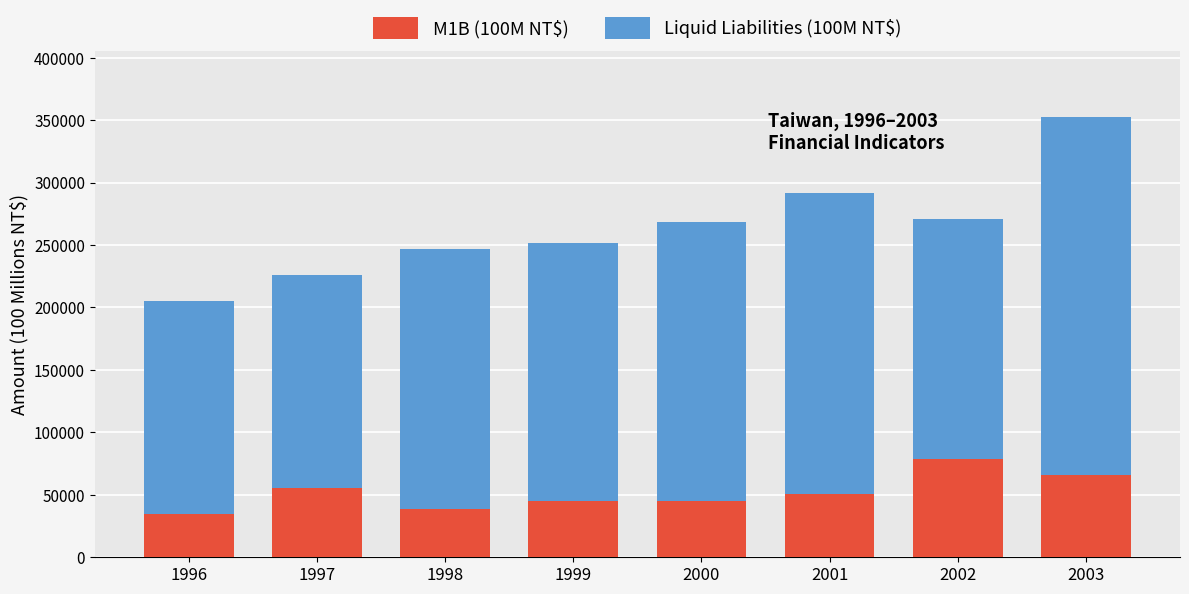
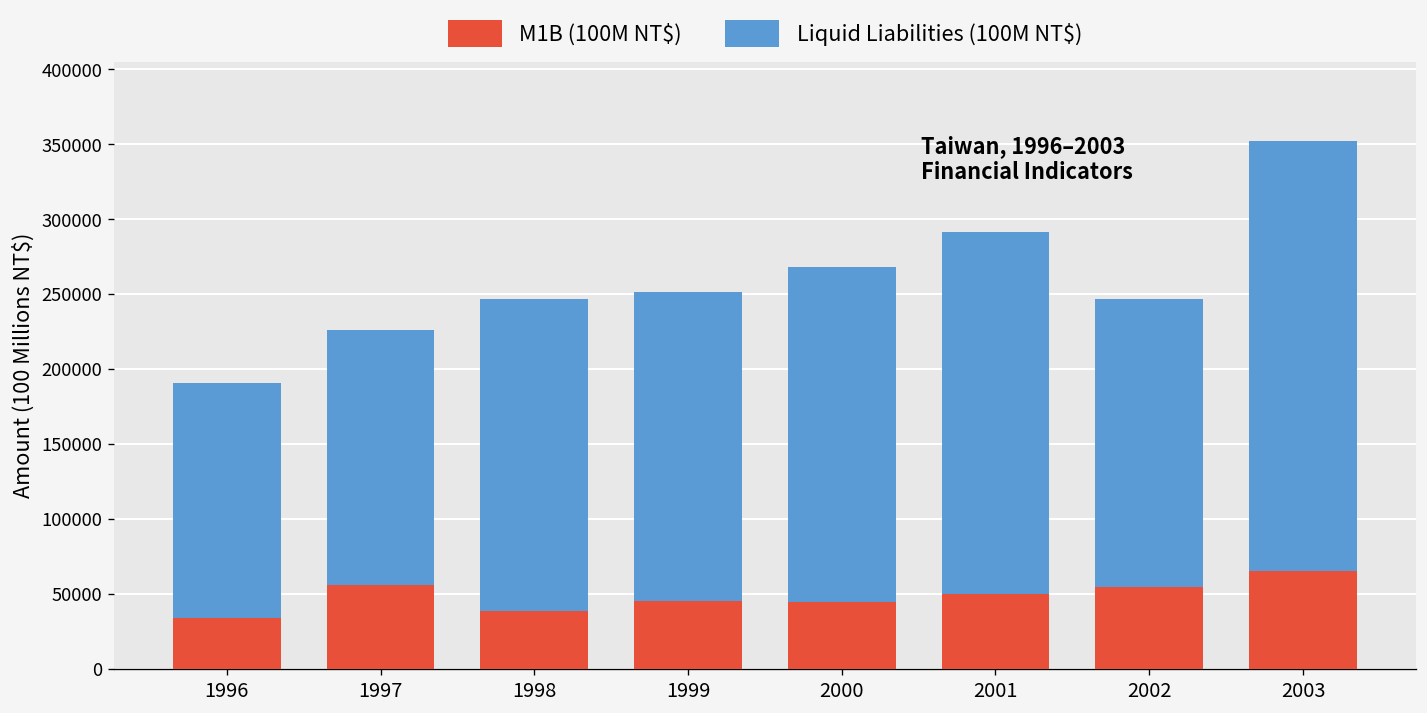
  {
    "M1B (100M NT$)": {
      "1996": 34000,
      "1997": 56000,
      "1998": 39000,
      "1999": 45000,
      "2000": 45000,
      "2001": 50000,
-     "2002": 79000,
+     "2002": 55000,
      "2003": 66000
    },
    "Liquid Liabilities (100M NT$)": {
-     "1996": 171000,
+     "1996": 156000,
      "1997": 170000,
      "1998": 208000,
      "1999": 206000,
      "2000": 223000,
      "2001": 241000,
      "2002": 192000,
      "2003": 287000
    }
  }
